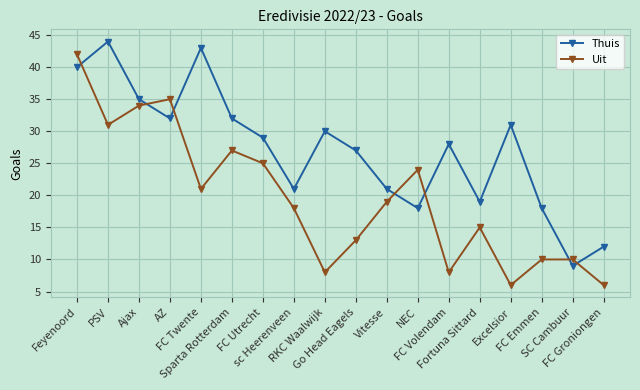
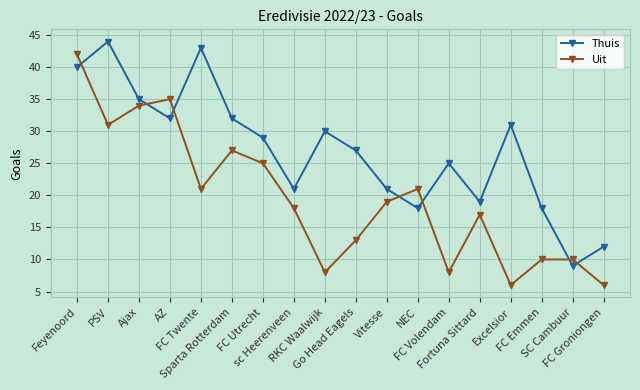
  {
    "Thuis": {
      "Feyenoord": 40,
      "PSV": 44,
      "Ajax": 35,
      "AZ": 32,
      "FC Twente": 43,
      "Sparta Rotterdam": 32,
      "FC Utrecht": 29,
      "sc Heerenveen": 21,
      "RKC Waalwijk": 30,
      "Go Head Eagels": 27,
      "Vitesse": 21,
      "NEC": 18,
-     "FC Volendam": 28,
+     "FC Volendam": 25,
      "Fortuna Sittard": 19,
      "Excelsior": 31,
      "FC Emmen": 18,
      "SC Cambuur": 9,
      "FC Groniongen": 12
    },
    "Uit": {
      "Feyenoord": 42,
      "PSV": 31,
      "Ajax": 34,
      "AZ": 35,
      "FC Twente": 21,
      "Sparta Rotterdam": 27,
      "FC Utrecht": 25,
      "sc Heerenveen": 18,
      "RKC Waalwijk": 8,
      "Go Head Eagels": 13,
      "Vitesse": 19,
-     "NEC": 24,
+     "NEC": 21,
      "FC Volendam": 8,
-     "Fortuna Sittard": 15,
+     "Fortuna Sittard": 17,
      "Excelsior": 6,
      "FC Emmen": 10,
      "SC Cambuur": 10,
      "FC Groniongen": 6
    }
  }
